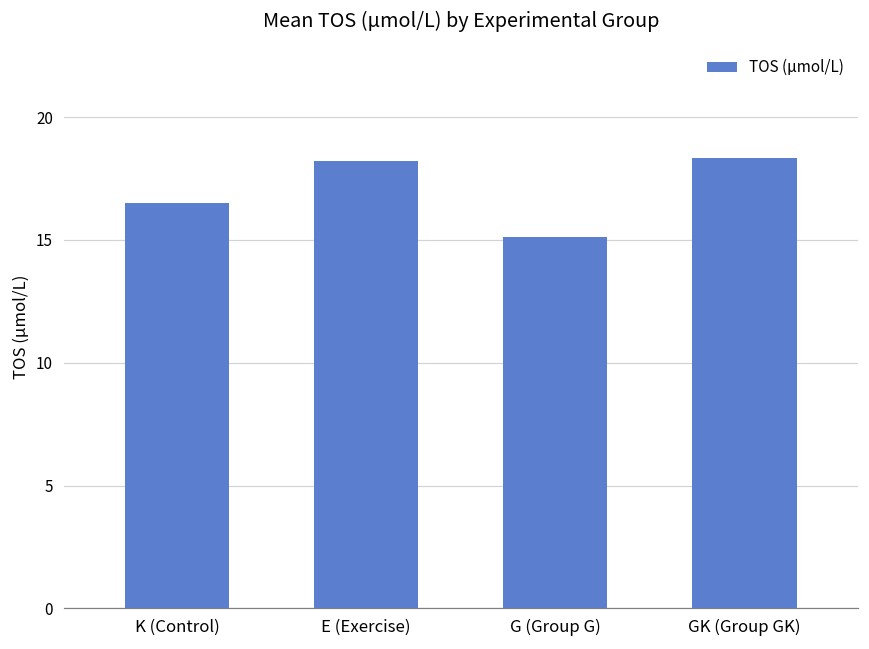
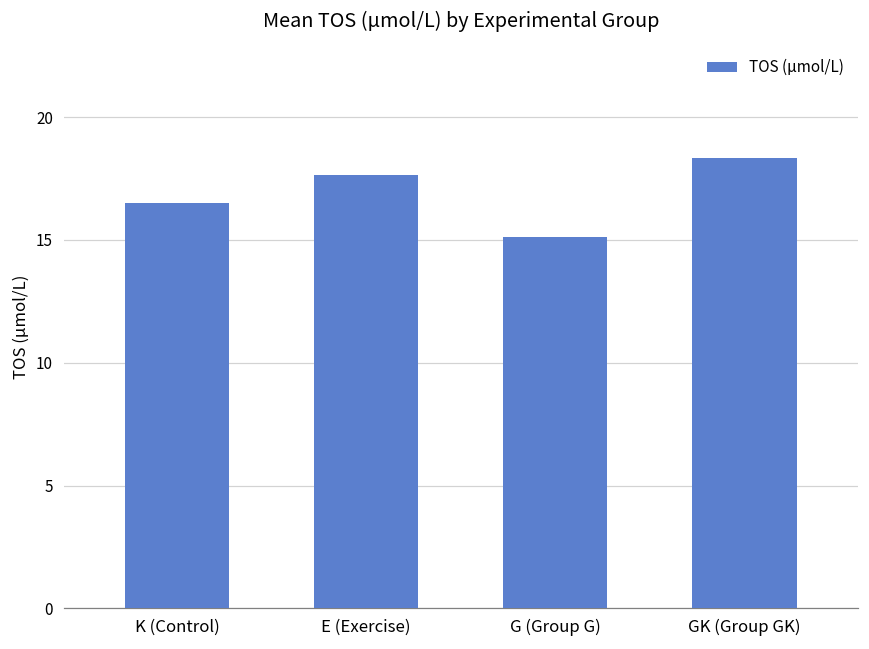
  {
    "K (Control)": 16.5,
-   "E (Exercise)": 18.2,
+   "E (Exercise)": 17.7,
    "G (Group G)": 15.1,
    "GK (Group GK)": 18.3
  }
